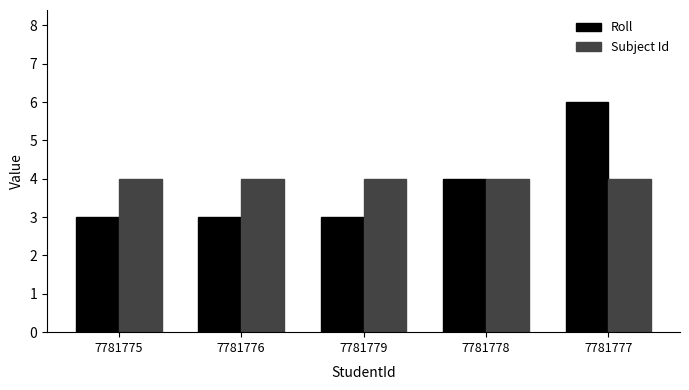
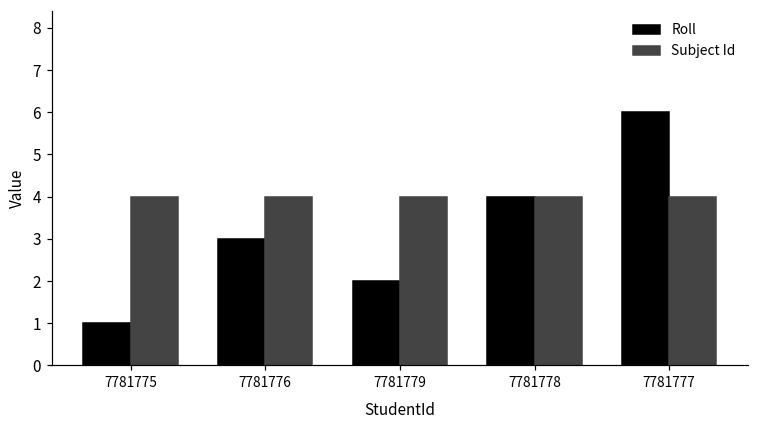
  {
    "Roll": {
-     "7781775": 3,
+     "7781775": 1,
      "7781776": 3,
-     "7781779": 3,
+     "7781779": 2,
      "7781778": 4,
      "7781777": 6
    },
    "Subject Id": {
      "7781775": 4,
      "7781776": 4,
      "7781779": 4,
      "7781778": 4,
      "7781777": 4
    }
  }
